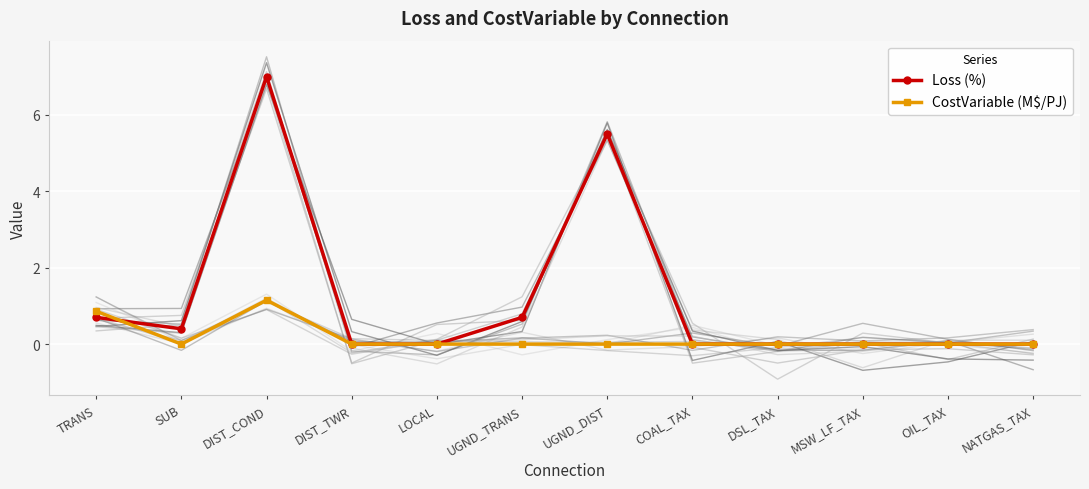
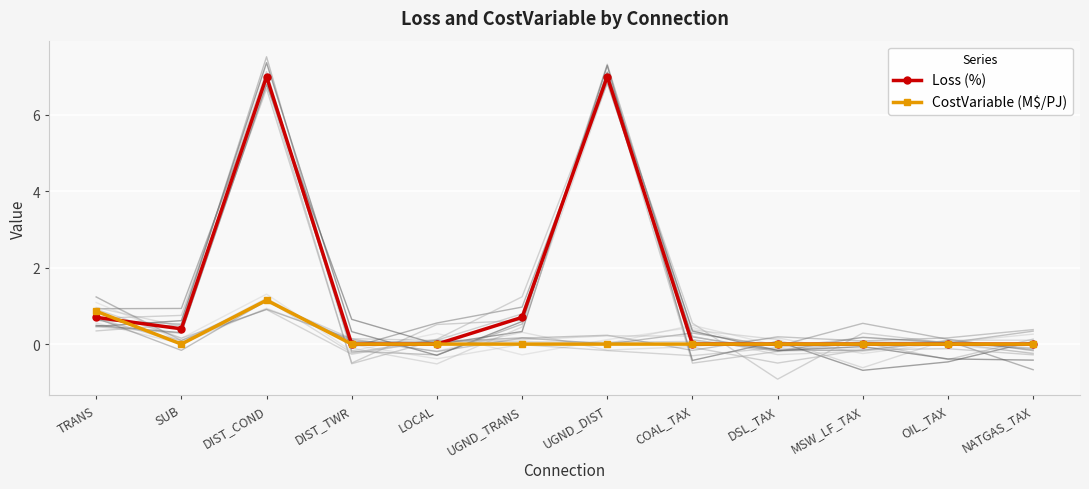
  {
    "Loss (%)": {
      "UGND_TRANS": 0.7,
-     "UGND_DIST": 5.5
+     "UGND_DIST": 7.0
    }
  }
